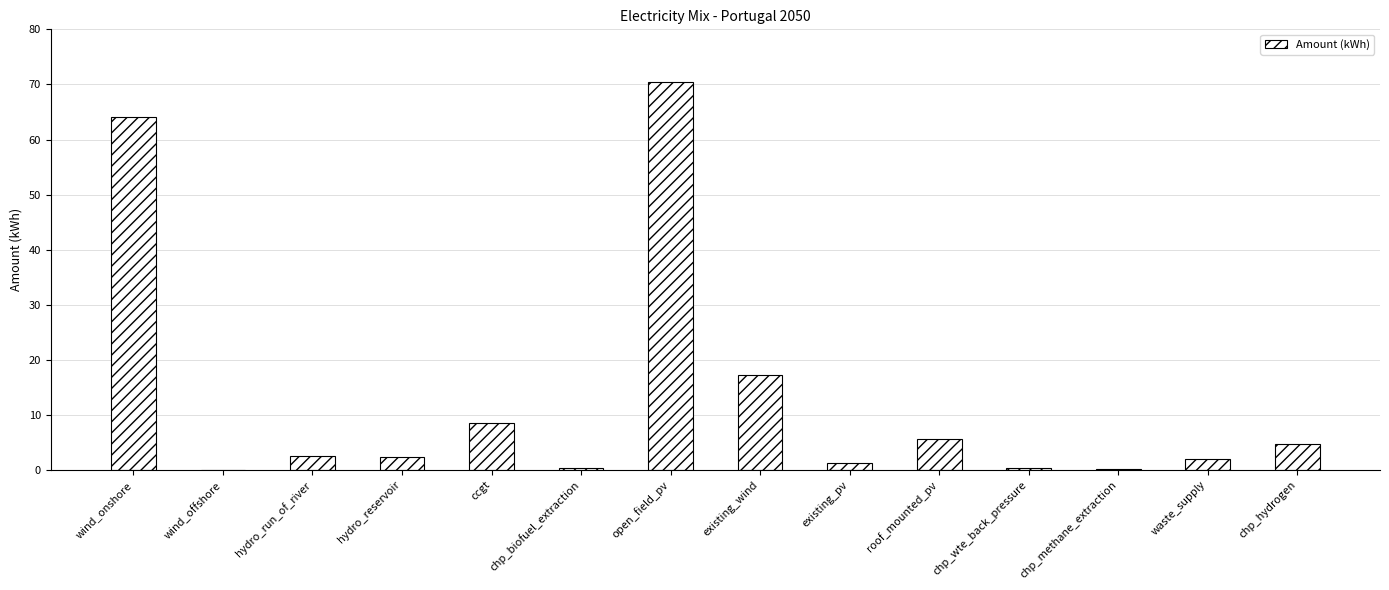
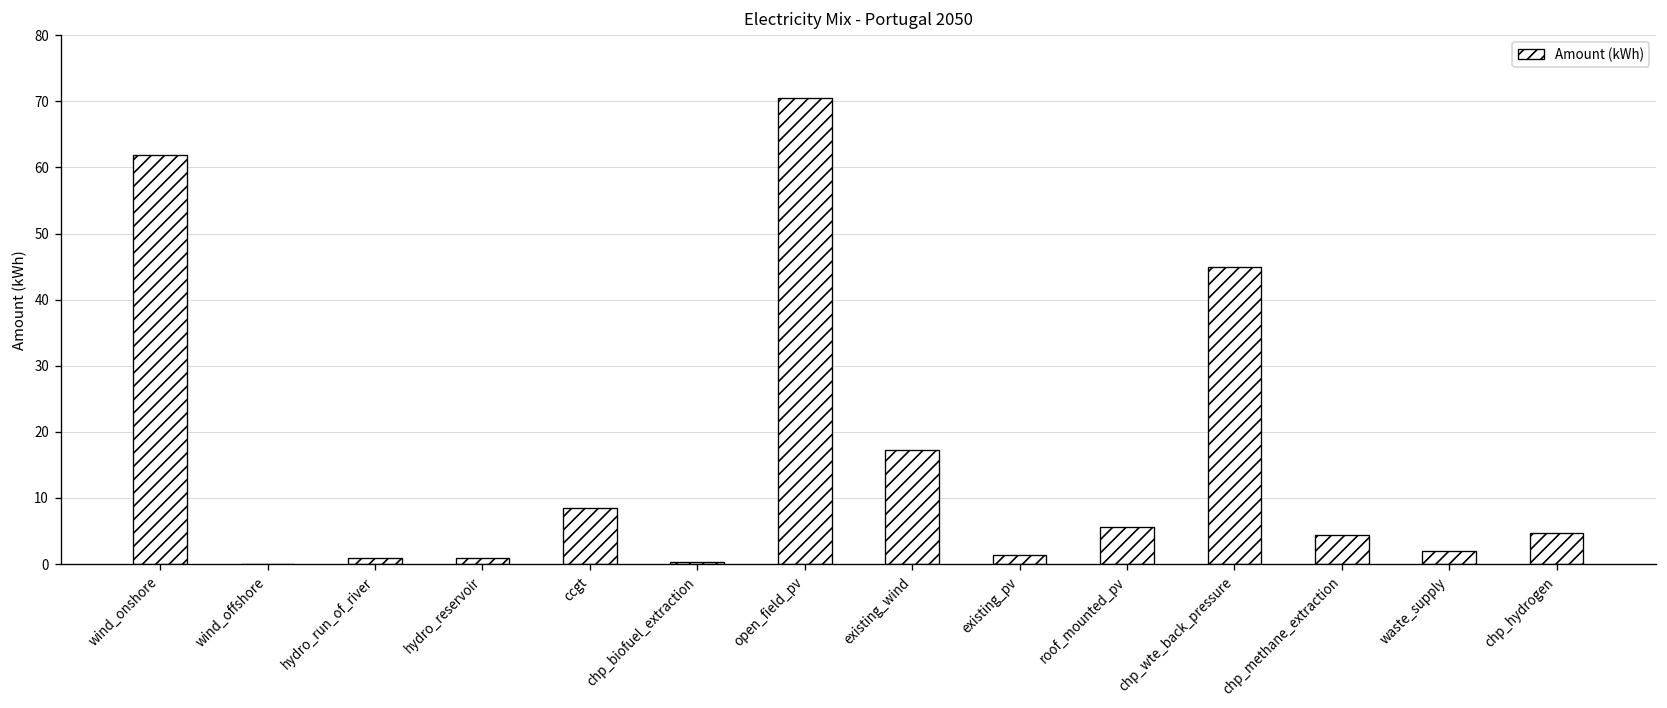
  {
-   "wind_onshore": 64,
-   "hydro_run_of_river": 3,
-   "hydro_reservoir": 2,
+   "wind_onshore": 62,
+   "hydro_run_of_river": 1,
+   "hydro_reservoir": 1,
    "ccgt": 8,
    "open_field_pv": 71,
    "existing_wind": 17,
    "existing_pv": 1,
    "roof_mounted_pv": 6,
-   "chp_wte_back_pressure": 0,
-   "chp_methane_extraction": 0,
+   "chp_wte_back_pressure": 45,
+   "chp_methane_extraction": 4,
    "waste_supply": 2,
    "chp_hydrogen": 5
  }
